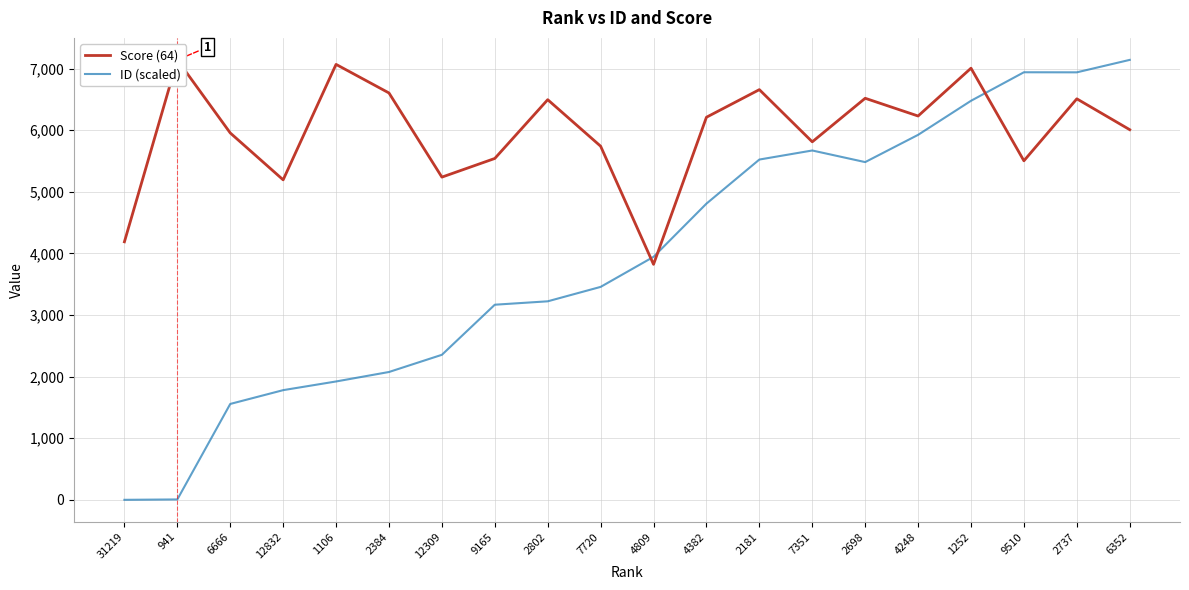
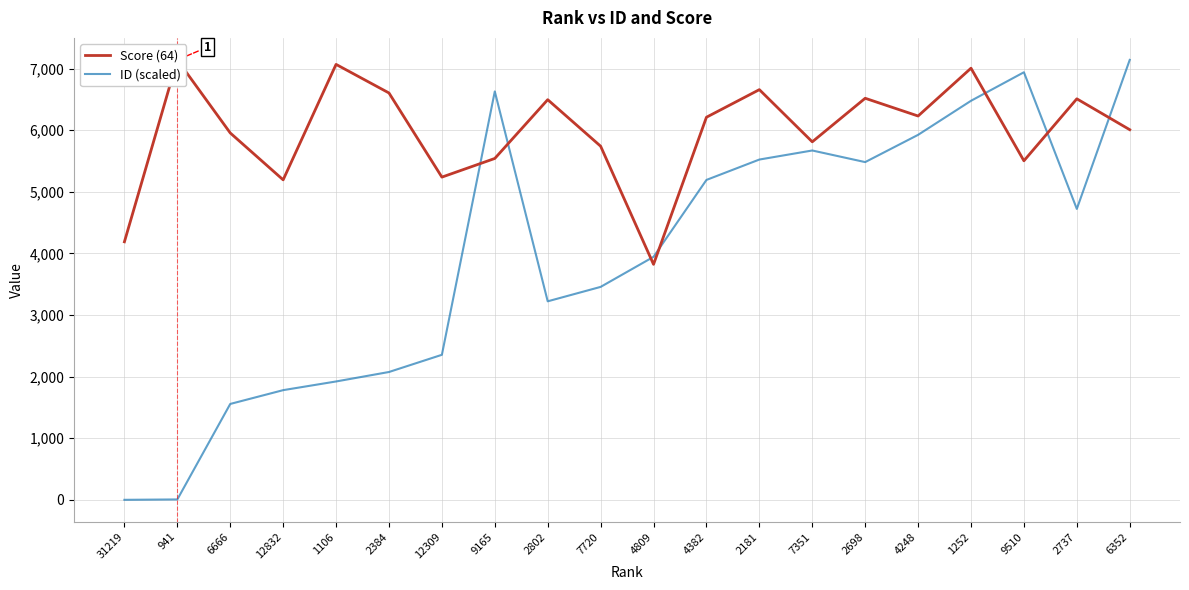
  {
    "Score (64)": {
      "31219": "4,200",
      "6666": "6,000",
      "12832": "5,200",
      "1106": "7,100",
      "2384": "6,600",
      "12309": "5,200",
      "9165": "5,500",
      "2802": "6,500",
      "7720": "5,700",
      "4809": "3,800",
      "4382": "6,200",
      "2181": "6,700",
      "7351": "5,800",
      "2698": "6,500",
      "4248": "6,200",
      "1252": "7,000",
      "9510": "5,500",
      "2737": "6,500",
      "6352": "6,000"
    },
    "ID (scaled)": {
      "31219": "0",
      "941": "0",
      "6666": "1,600",
      "12832": "1,800",
      "1106": "1,900",
      "2384": "2,100",
      "12309": "2,400",
-     "9165": "3,200",
+     "9165": "6,600",
      "2802": "3,200",
      "7720": "3,500",
      "4809": "3,900",
-     "4382": "4,800",
+     "4382": "5,200",
      "2181": "5,500",
      "7351": "5,700",
      "2698": "5,500",
      "4248": "5,900",
      "1252": "6,500",
      "9510": "6,900",
-     "2737": "6,900",
+     "2737": "4,700",
      "6352": "7,100"
    }
  }
